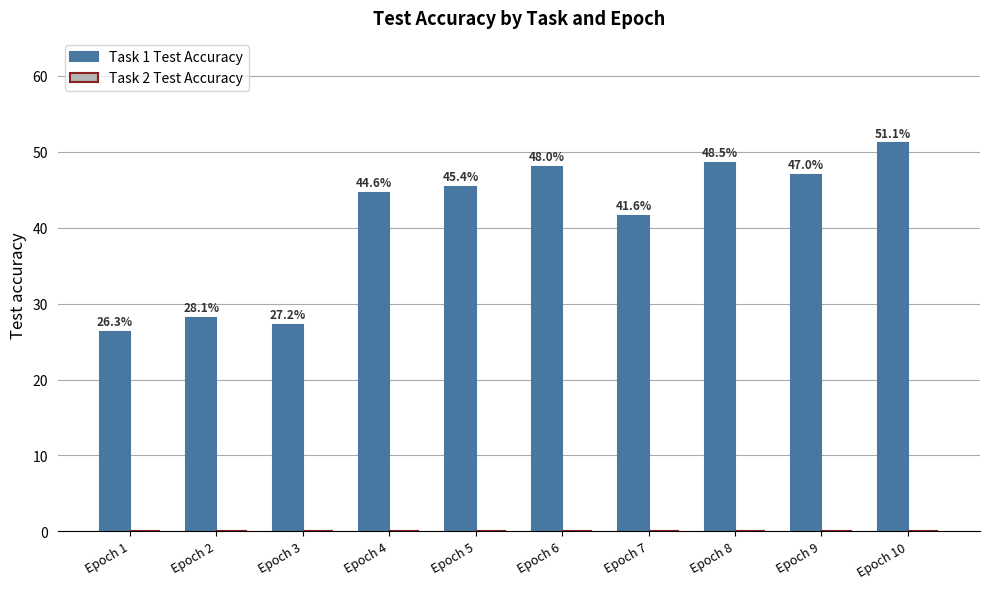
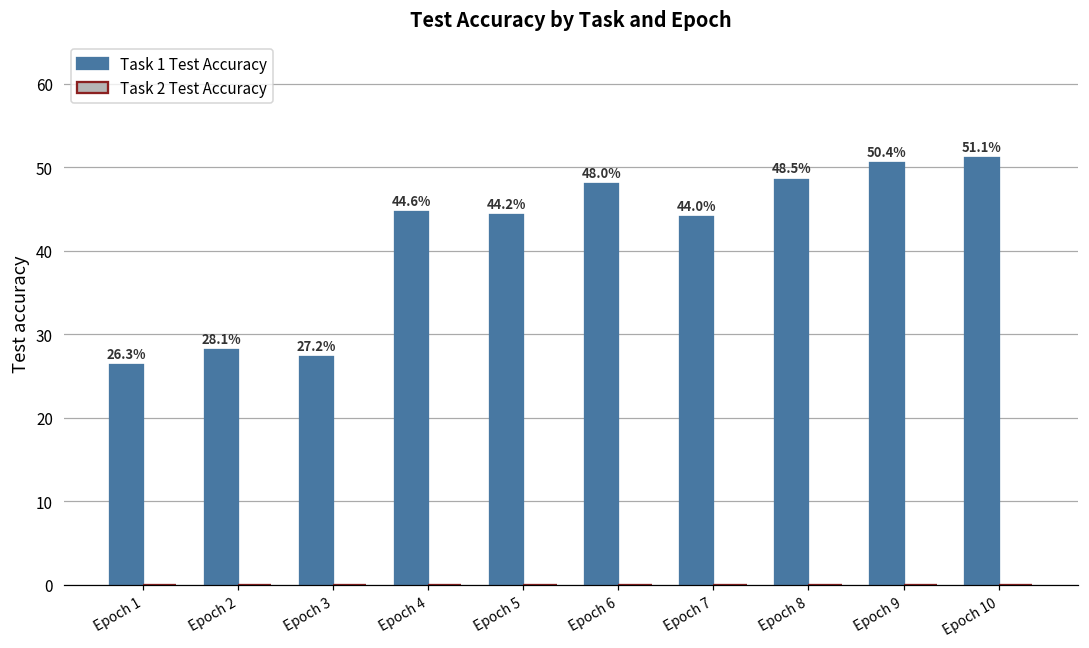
  {
    "Task 1 Test Accuracy": {
      "Epoch 1": "26.3%",
      "Epoch 2": "28.1%",
      "Epoch 3": "27.2%",
      "Epoch 4": "44.6%",
-     "Epoch 5": "45.4%",
+     "Epoch 5": "44.2%",
      "Epoch 6": "48.0%",
-     "Epoch 7": "41.6%",
+     "Epoch 7": "44.0%",
      "Epoch 8": "48.5%",
-     "Epoch 9": "47.0%",
+     "Epoch 9": "50.4%",
      "Epoch 10": "51.1%"
    },
    "Task 2 Test Accuracy": {
      "Epoch 1": "0",
      "Epoch 2": "0",
      "Epoch 3": "0",
      "Epoch 4": "0",
      "Epoch 5": "0",
      "Epoch 6": "0",
      "Epoch 7": "0",
      "Epoch 8": "0",
      "Epoch 9": "0",
      "Epoch 10": "0"
    }
  }
